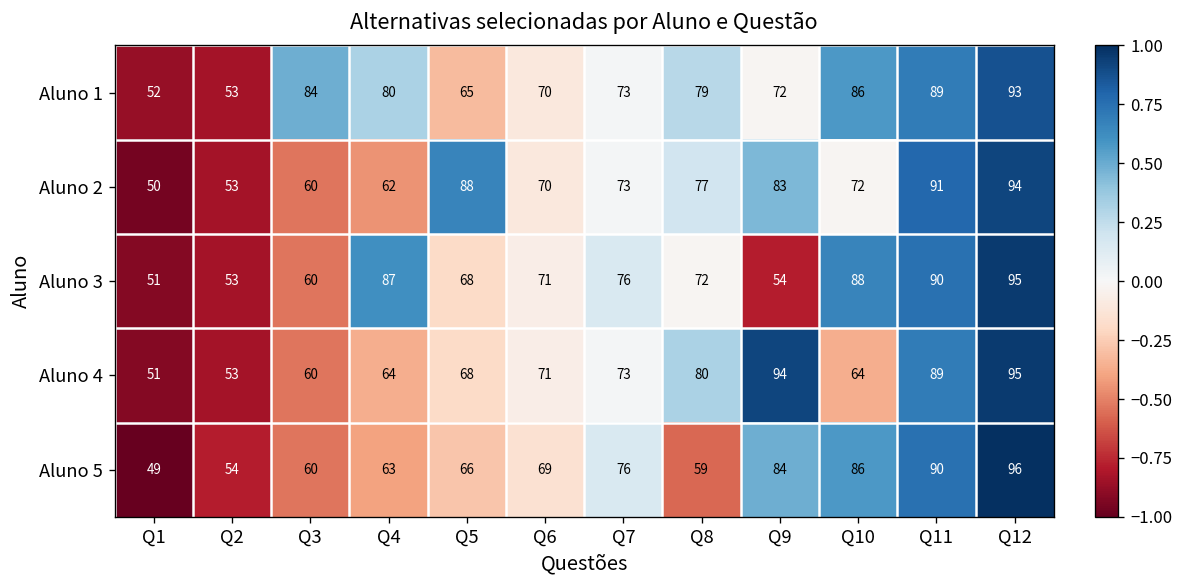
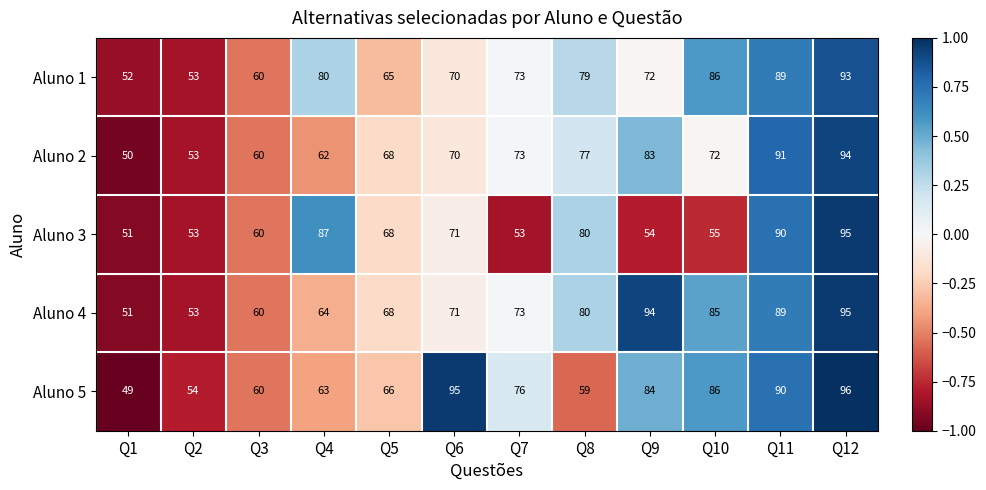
  {
    "Aluno 1": {
      "Q1": 52,
      "Q2": 53,
-     "Q3": 84,
+     "Q3": 60,
      "Q4": 80,
      "Q5": 65,
      "Q6": 70,
      "Q7": 73,
      "Q8": 79,
      "Q9": 72,
      "Q10": 86,
      "Q11": 89,
      "Q12": 93
    },
    "Aluno 2": {
      "Q1": 50,
      "Q2": 53,
      "Q3": 60,
      "Q4": 62,
-     "Q5": 88,
+     "Q5": 68,
      "Q6": 70,
      "Q7": 73,
      "Q8": 77,
      "Q9": 83,
      "Q10": 72,
      "Q11": 91,
      "Q12": 94
    },
    "Aluno 3": {
      "Q1": 51,
      "Q2": 53,
      "Q3": 60,
      "Q4": 87,
      "Q5": 68,
      "Q6": 71,
-     "Q7": 76,
-     "Q8": 72,
+     "Q7": 53,
+     "Q8": 80,
      "Q9": 54,
-     "Q10": 88,
+     "Q10": 55,
      "Q11": 90,
      "Q12": 95
    },
    "Aluno 4": {
      "Q1": 51,
      "Q2": 53,
      "Q3": 60,
      "Q4": 64,
      "Q5": 68,
      "Q6": 71,
      "Q7": 73,
      "Q8": 80,
      "Q9": 94,
-     "Q10": 64,
+     "Q10": 85,
      "Q11": 89,
      "Q12": 95
    },
    "Aluno 5": {
      "Q1": 49,
      "Q2": 54,
      "Q3": 60,
      "Q4": 63,
      "Q5": 66,
-     "Q6": 69,
+     "Q6": 95,
      "Q7": 76,
      "Q8": 59,
      "Q9": 84,
      "Q10": 86,
      "Q11": 90,
      "Q12": 96
    }
  }
